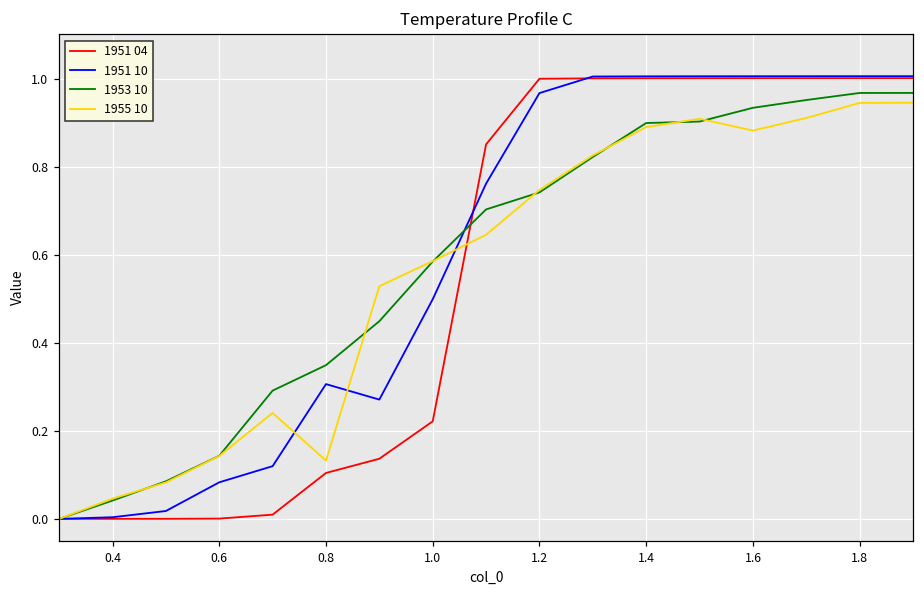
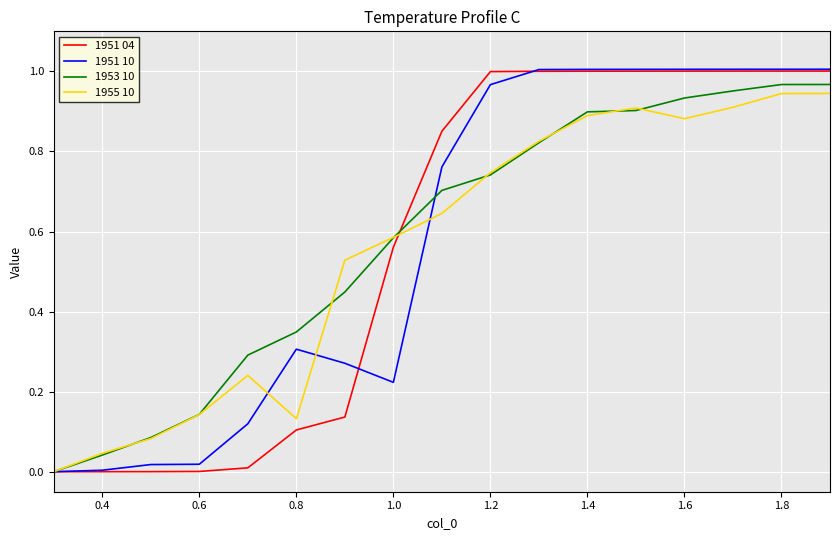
  {
    "1951 04": {
      "0.6": 0.00,
      "0.8": 0.10,
-     "1.0": 0.22,
+     "1.0": 0.56,
      "1.2": 1.00
    },
    "1951 10": {
-     "0.6": 0.08,
+     "0.6": 0.02,
      "0.8": 0.31,
-     "1.0": 0.50,
+     "1.0": 0.22,
      "1.2": 0.97
    },
    "1953 10": {
      "0.8": 0.35,
      "1.4": 0.90,
      "1.6": 0.93,
      "1.8": 0.97
    },
    "1955 10": {
      "0.8": 0.13,
      "1.4": 0.89,
      "1.6": 0.88,
      "1.8": 0.94
    }
  }
